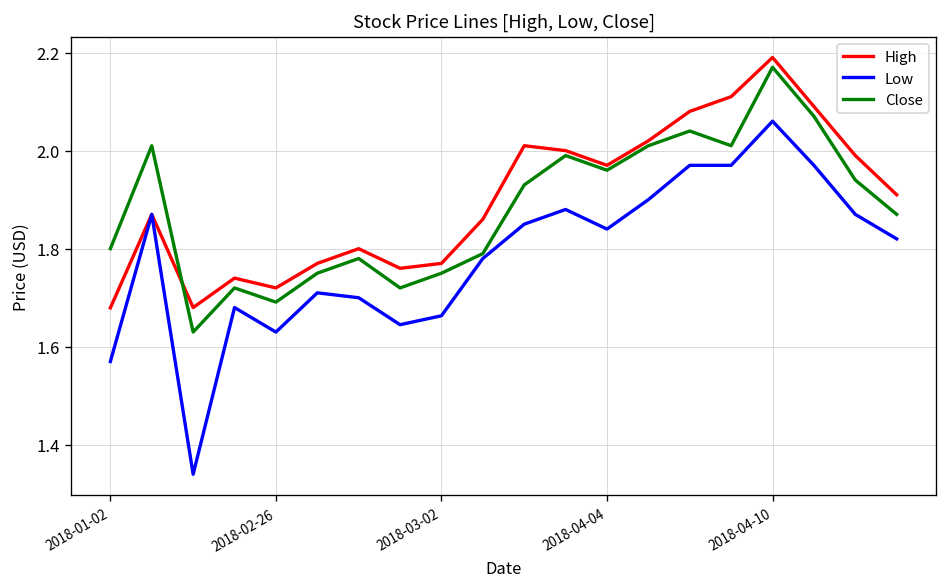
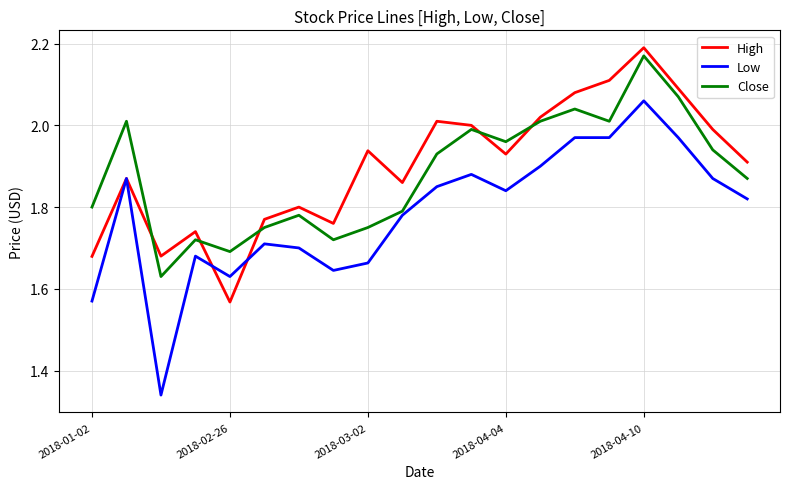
  {
    "High": {
      "2018-01-02": 1.68,
-     "2018-02-26": 1.72,
-     "2018-03-02": 1.77,
-     "2018-04-04": 1.97,
+     "2018-02-26": 1.57,
+     "2018-03-02": 1.94,
+     "2018-04-04": 1.93,
      "2018-04-10": 2.19
    },
    "Low": {
      "2018-01-02": 1.57,
      "2018-02-26": 1.63,
      "2018-03-02": 1.66,
      "2018-04-04": 1.84,
      "2018-04-10": 2.06
    },
    "Close": {
      "2018-01-02": 1.80,
      "2018-02-26": 1.69,
      "2018-03-02": 1.75,
      "2018-04-04": 1.96,
      "2018-04-10": 2.17
    }
  }
